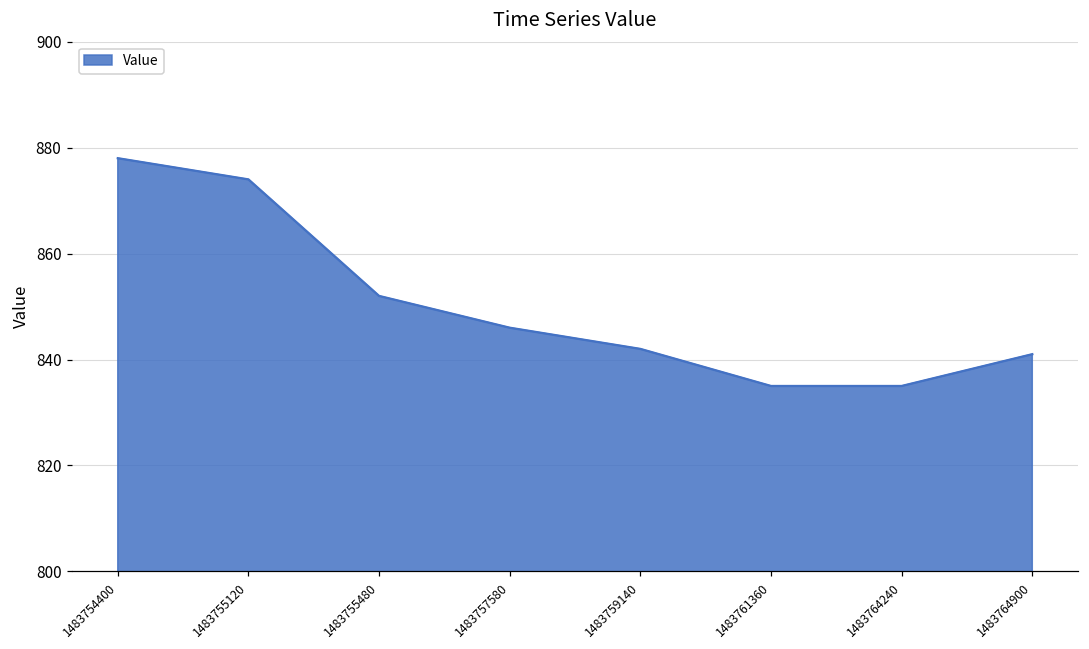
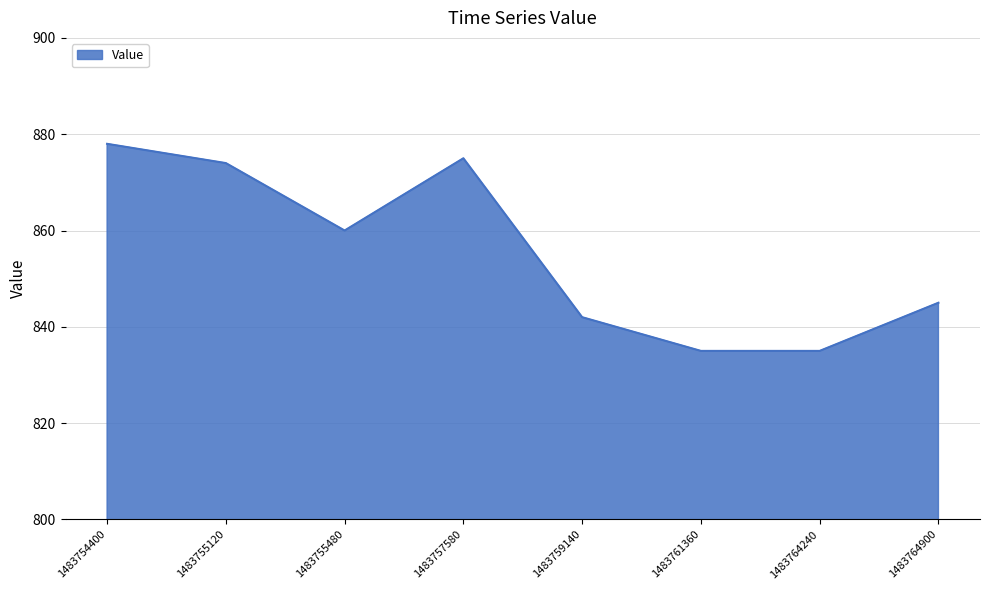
  {
    "1483754400": 878,
    "1483755120": 874,
-   "1483755480": 852,
-   "1483757580": 846,
+   "1483755480": 860,
+   "1483757580": 875,
    "1483759140": 842,
    "1483761360": 835,
    "1483764240": 835,
-   "1483764900": 841
+   "1483764900": 845
  }
